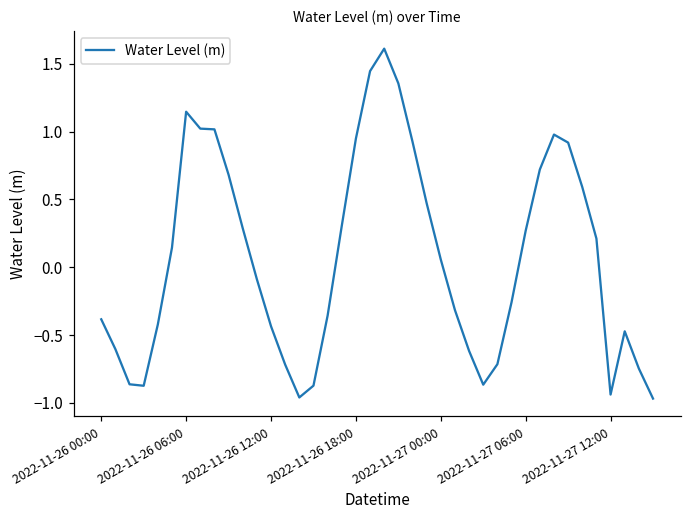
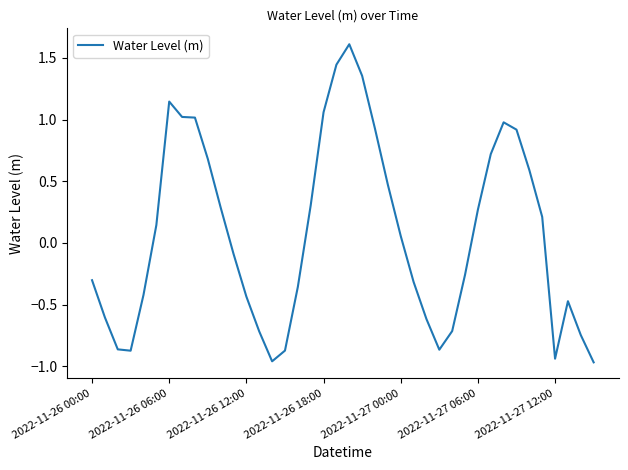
  {
-   "2022-11-26 00:00": -0.38,
+   "2022-11-26 00:00": -0.30,
    "2022-11-26 06:00": 1.15,
    "2022-11-26 12:00": -0.44,
-   "2022-11-26 18:00": 0.95,
+   "2022-11-26 18:00": 1.06,
    "2022-11-27 00:00": 0.06,
    "2022-11-27 06:00": 0.27,
    "2022-11-27 12:00": -0.94
  }
